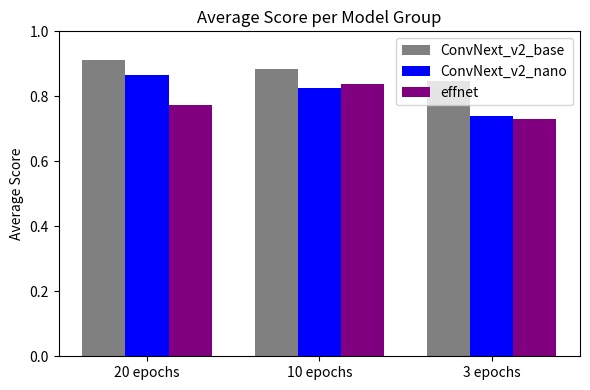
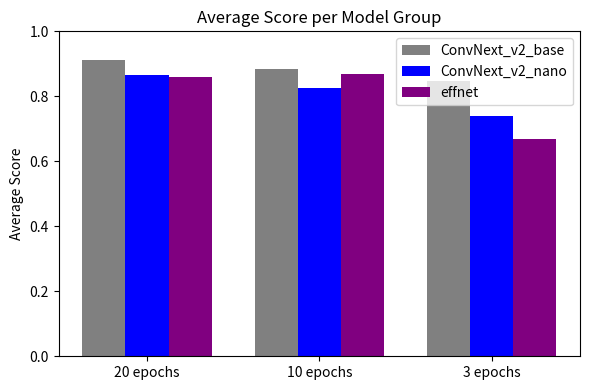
  {
    "ConvNext_v2_base": {
      "20 epochs": 0.91,
      "10 epochs": 0.88
    },
    "ConvNext_v2_nano": {
      "20 epochs": 0.87,
      "10 epochs": 0.83,
      "3 epochs": 0.74
    },
    "effnet": {
-     "20 epochs": 0.77,
-     "10 epochs": 0.84,
-     "3 epochs": 0.73
+     "20 epochs": 0.86,
+     "10 epochs": 0.87,
+     "3 epochs": 0.67
    }
  }
